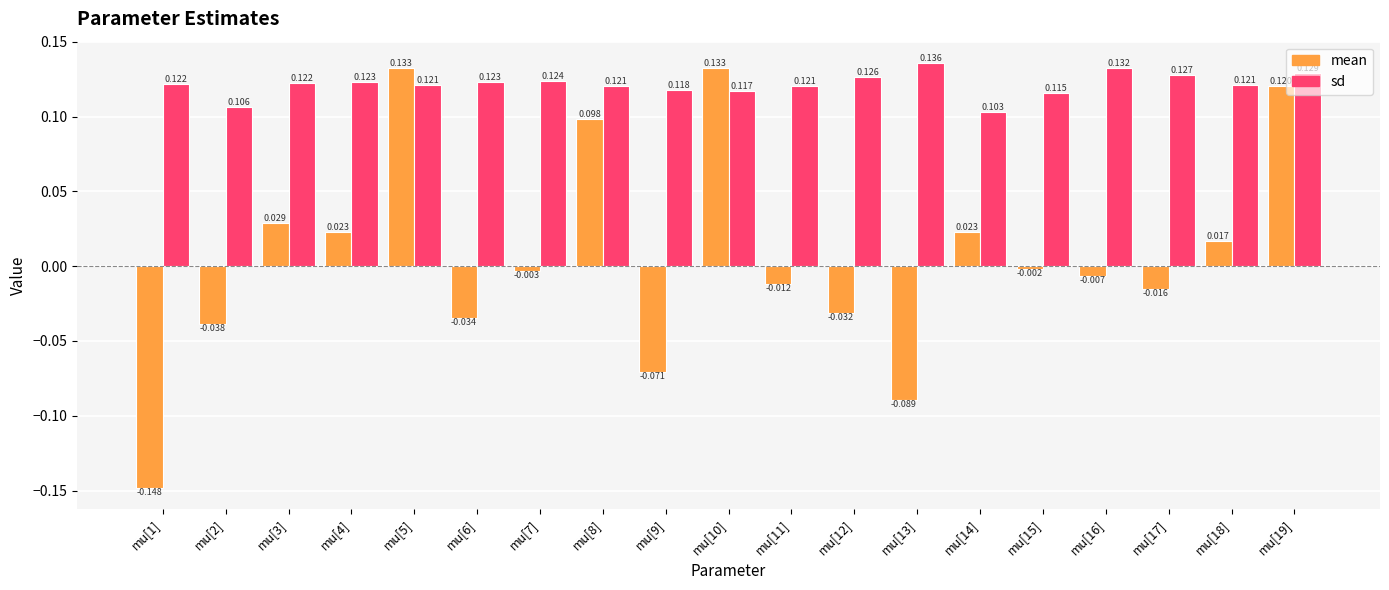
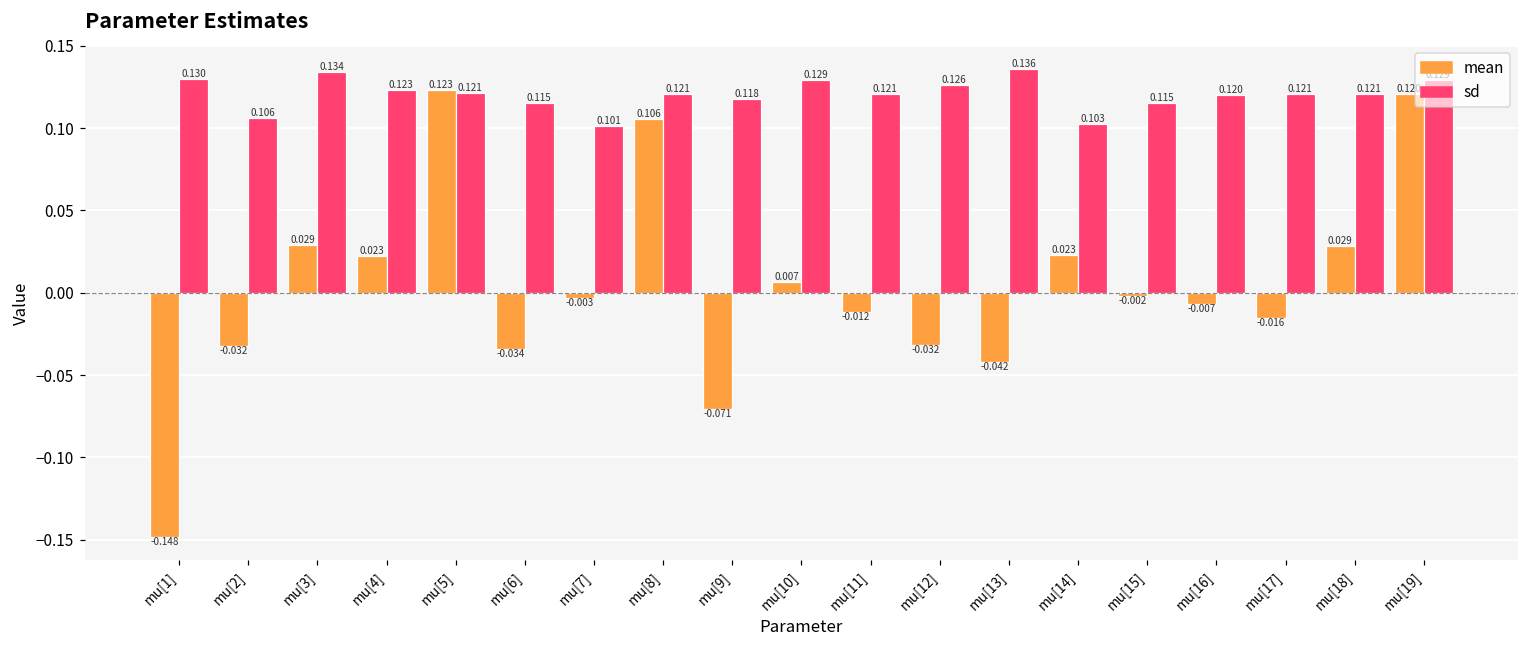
  {
    "mean": {
      "mu[1]": -0.148,
-     "mu[2]": -0.038,
+     "mu[2]": -0.032,
      "mu[3]": 0.029,
      "mu[4]": 0.023,
-     "mu[5]": 0.133,
+     "mu[5]": 0.123,
      "mu[6]": -0.034,
      "mu[7]": -0.003,
-     "mu[8]": 0.098,
+     "mu[8]": 0.106,
      "mu[9]": -0.071,
-     "mu[10]": 0.133,
+     "mu[10]": 0.007,
      "mu[11]": -0.012,
      "mu[12]": -0.032,
-     "mu[13]": -0.089,
+     "mu[13]": -0.042,
      "mu[14]": 0.023,
      "mu[15]": -0.002,
      "mu[16]": -0.007,
      "mu[17]": -0.016,
-     "mu[18]": 0.017
+     "mu[18]": 0.029
    },
    "sd": {
-     "mu[1]": 0.122,
+     "mu[1]": 0.130,
      "mu[2]": 0.106,
-     "mu[3]": 0.122,
+     "mu[3]": 0.134,
      "mu[4]": 0.123,
      "mu[5]": 0.121,
-     "mu[6]": 0.123,
-     "mu[7]": 0.124,
+     "mu[6]": 0.115,
+     "mu[7]": 0.101,
      "mu[8]": 0.121,
      "mu[9]": 0.118,
-     "mu[10]": 0.117,
+     "mu[10]": 0.129,
      "mu[11]": 0.121,
      "mu[12]": 0.126,
      "mu[13]": 0.136,
      "mu[14]": 0.103,
      "mu[15]": 0.115,
-     "mu[16]": 0.132,
-     "mu[17]": 0.127,
+     "mu[16]": 0.120,
+     "mu[17]": 0.121,
      "mu[18]": 0.121
    }
  }
